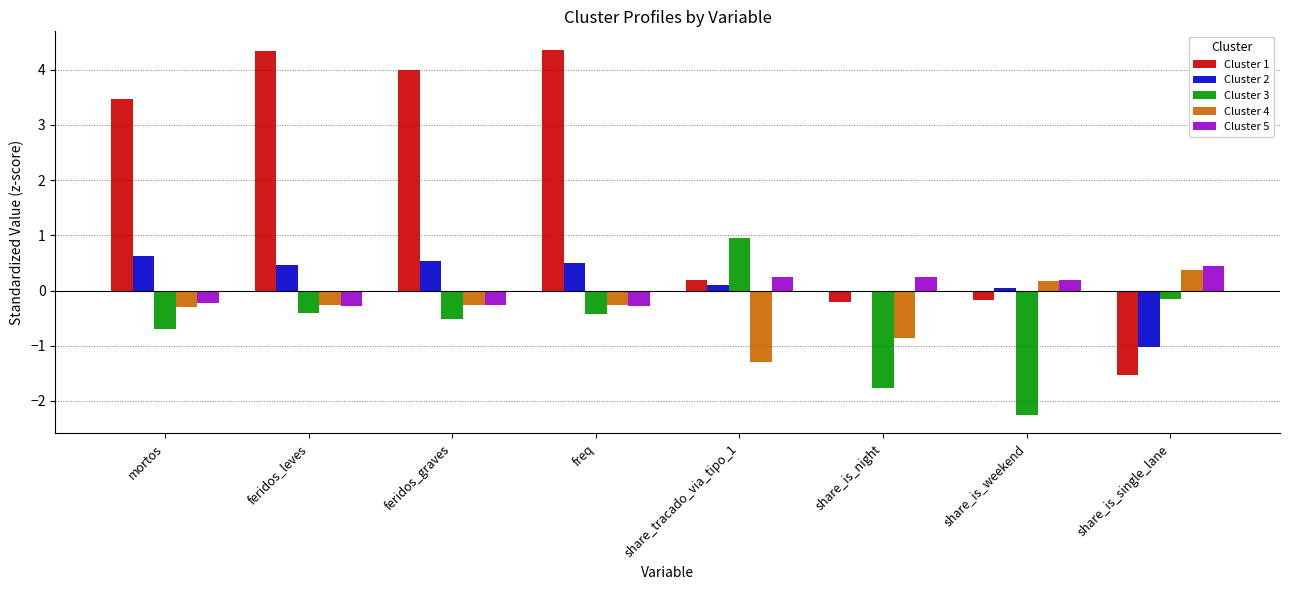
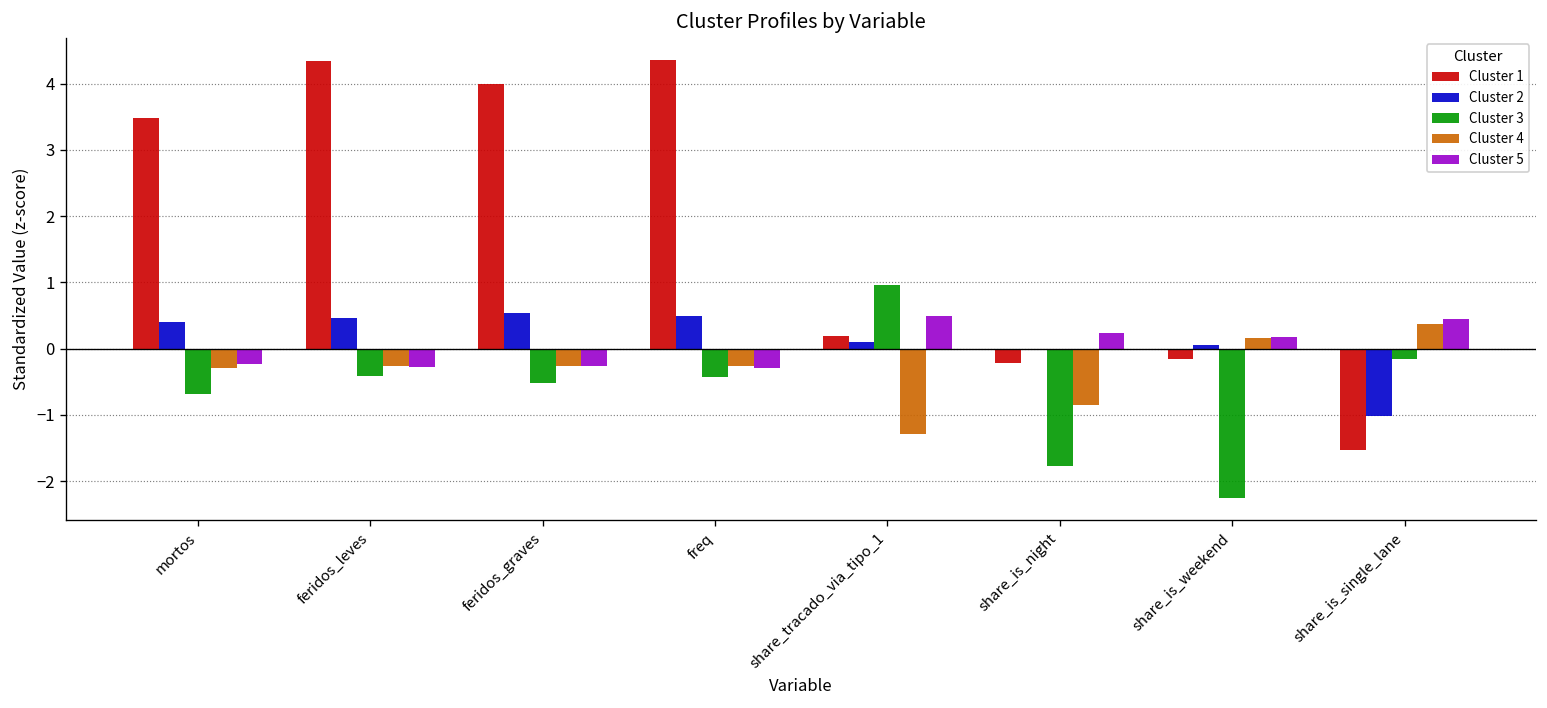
  {
    "Cluster 1": {
      "mortos": 3.5,
      "feridos_leves": 4.3,
      "feridos_graves": 4.0,
      "freq": 4.4,
      "share_tracado_via_tipo_1": 0.2,
      "share_is_night": -0.2,
      "share_is_weekend": -0.2,
      "share_is_single_lane": -1.5
    },
    "Cluster 2": {
-     "mortos": 0.6,
+     "mortos": 0.4,
      "feridos_leves": 0.5,
      "feridos_graves": 0.5,
      "freq": 0.5,
      "share_tracado_via_tipo_1": 0.1,
      "share_is_weekend": 0.0,
      "share_is_single_lane": -1.0
    },
    "Cluster 3": {
      "mortos": -0.7,
      "feridos_leves": -0.4,
      "feridos_graves": -0.5,
      "freq": -0.4,
      "share_tracado_via_tipo_1": 1.0,
      "share_is_night": -1.8,
      "share_is_weekend": -2.3,
      "share_is_single_lane": -0.2
    },
    "Cluster 4": {
      "mortos": -0.3,
      "feridos_leves": -0.3,
      "feridos_graves": -0.3,
      "freq": -0.3,
      "share_tracado_via_tipo_1": -1.3,
      "share_is_night": -0.9,
      "share_is_weekend": 0.2,
      "share_is_single_lane": 0.4
    },
    "Cluster 5": {
      "mortos": -0.2,
      "feridos_leves": -0.3,
      "feridos_graves": -0.3,
      "freq": -0.3,
-     "share_tracado_via_tipo_1": 0.2,
+     "share_tracado_via_tipo_1": 0.5,
      "share_is_night": 0.2,
      "share_is_weekend": 0.2,
      "share_is_single_lane": 0.4
    }
  }
